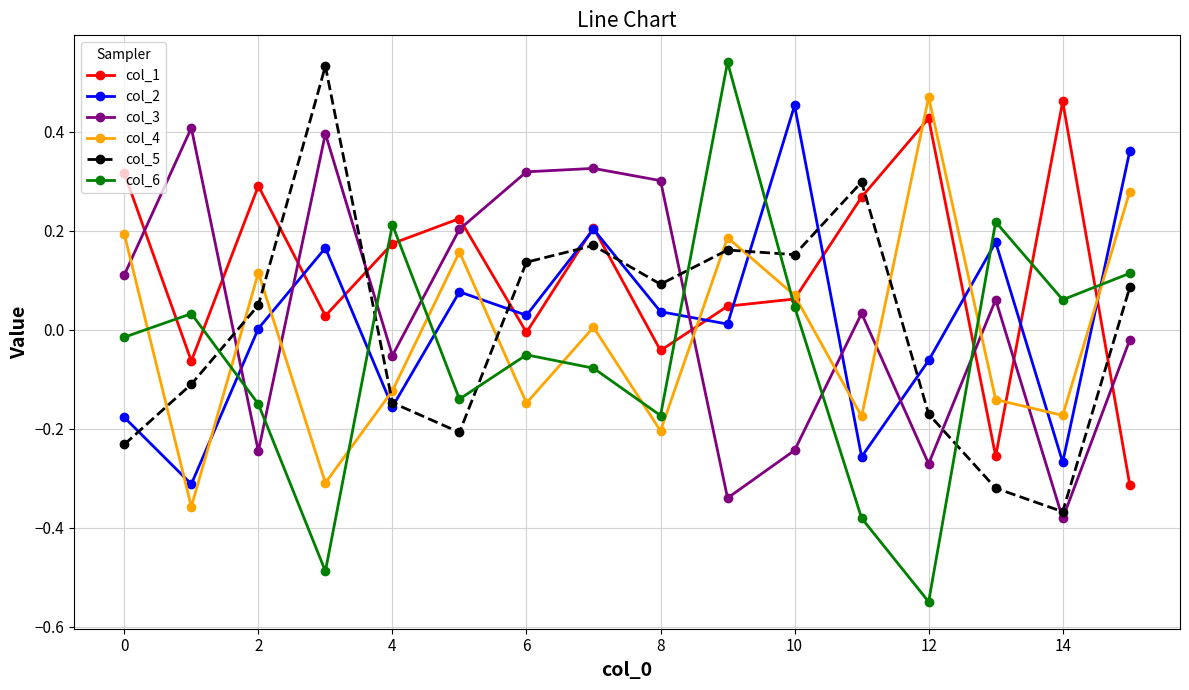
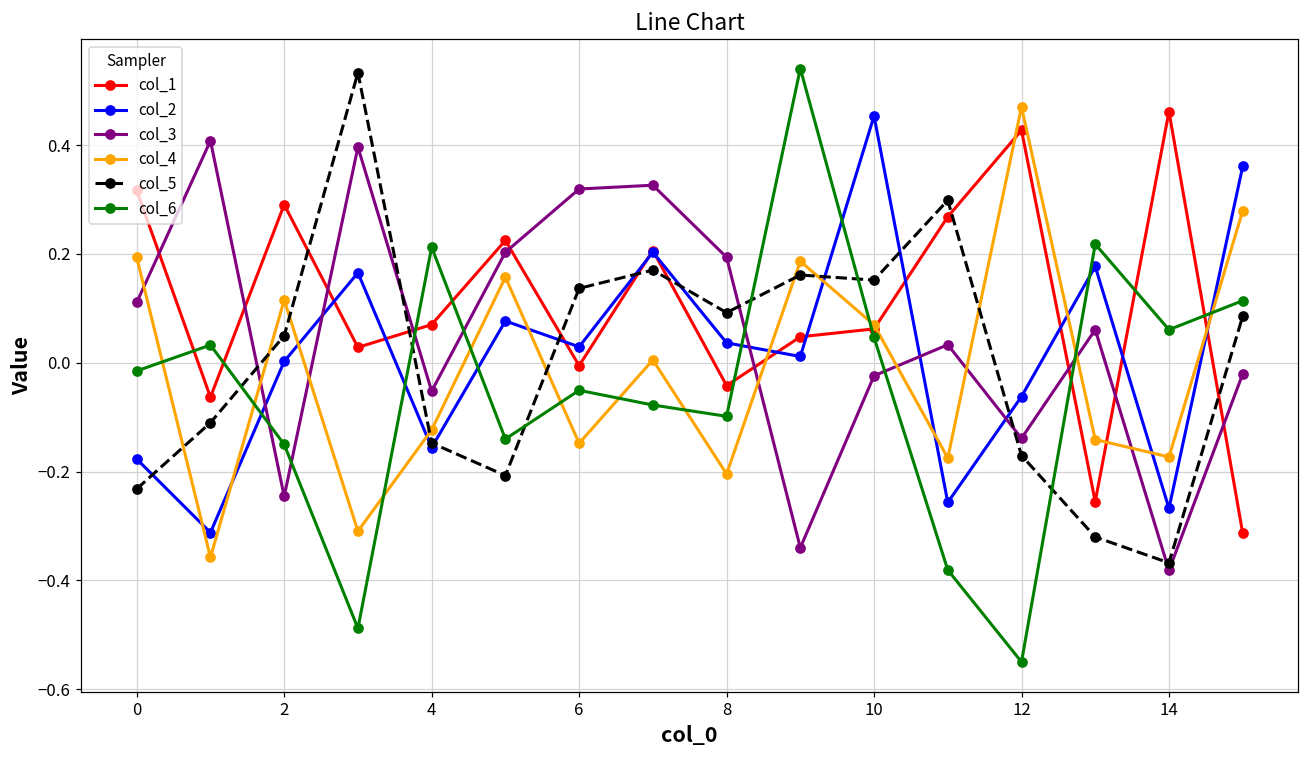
  {
    "col_1": {
      "2": 0.29,
-     "4": 0.17,
+     "4": 0.07,
      "6": -0.01,
      "8": -0.04,
      "10": 0.06,
      "12": 0.43,
      "14": 0.46
    },
    "col_2": {
      "0": -0.18,
      "2": 0.00,
      "4": -0.16,
      "6": 0.03,
      "8": 0.04,
      "10": 0.45,
      "12": -0.06,
      "14": -0.27
    },
    "col_3": {
      "0": 0.11,
      "2": -0.25,
      "4": -0.05,
      "6": 0.32,
-     "8": 0.30,
-     "10": -0.24,
-     "12": -0.27,
+     "8": 0.19,
+     "10": -0.02,
+     "12": -0.14,
      "14": -0.38
    },
    "col_4": {
      "0": 0.19,
      "2": 0.12,
      "4": -0.12,
      "6": -0.15,
      "8": -0.20,
      "10": 0.07,
      "12": 0.47,
      "14": -0.17
    },
    "col_5": {
      "0": -0.23,
      "2": 0.05,
      "4": -0.15,
      "6": 0.14,
      "8": 0.09,
      "10": 0.15,
      "12": -0.17,
      "14": -0.37
    },
    "col_6": {
      "0": -0.01,
      "2": -0.15,
      "4": 0.21,
      "6": -0.05,
-     "8": -0.17,
+     "8": -0.10,
      "10": 0.05,
      "12": -0.55,
      "14": 0.06
    }
  }
